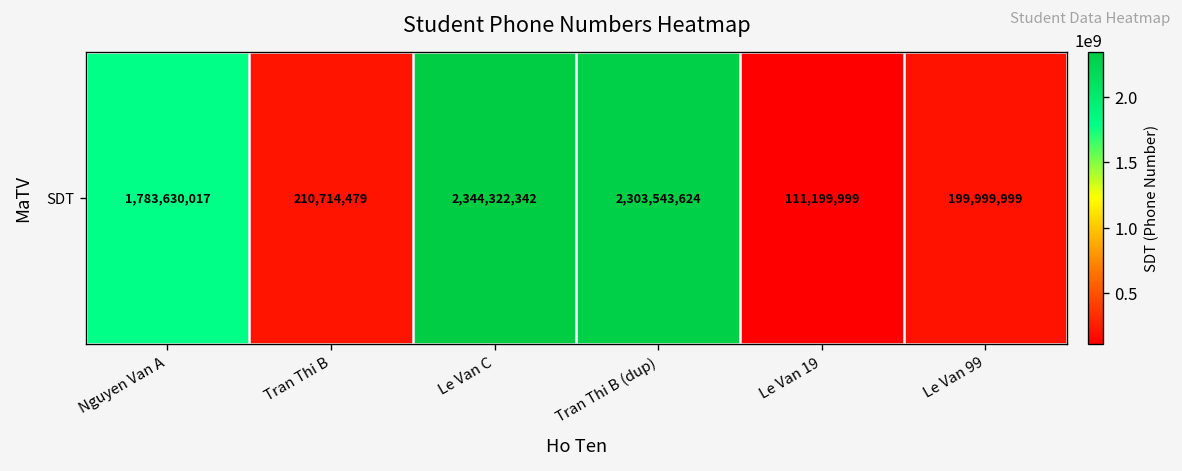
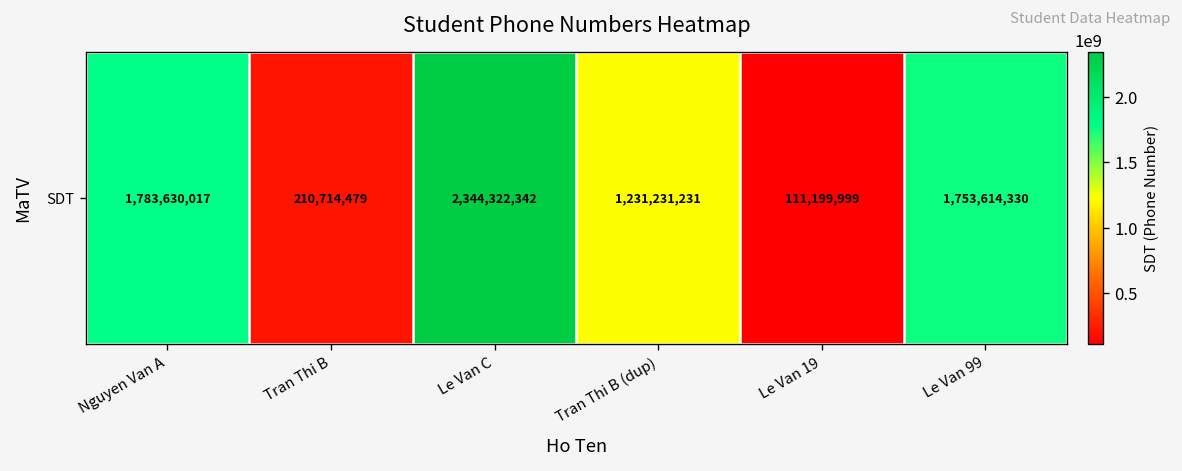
  {
    "SDT": {
      "Nguyen Van A": "1,783,630,017",
      "Tran Thi B": "210,714,479",
      "Le Van C": "2,344,322,342",
-     "Tran Thi B (dup)": "2,303,543,624",
+     "Tran Thi B (dup)": "1,231,231,231",
      "Le Van 19": "111,199,999",
-     "Le Van 99": "199,999,999"
+     "Le Van 99": "1,753,614,330"
    }
  }
